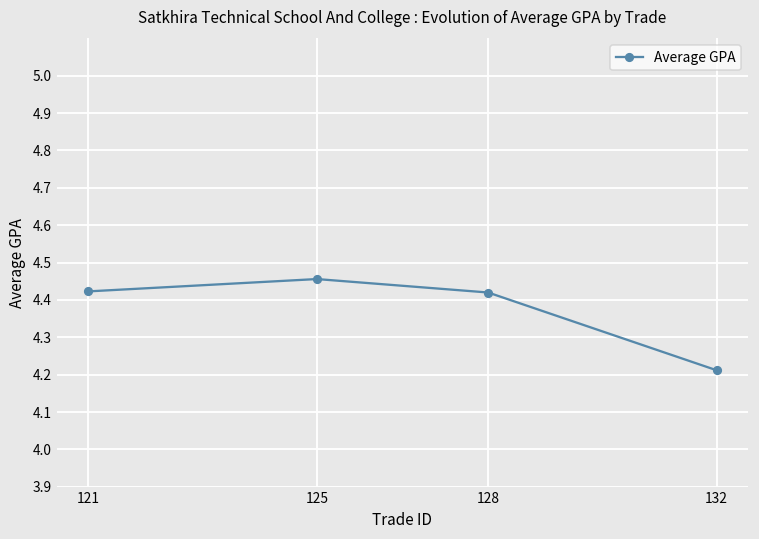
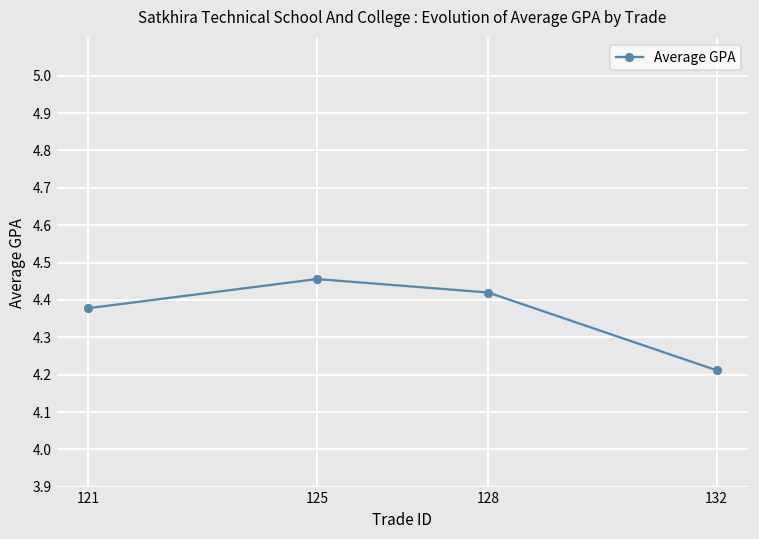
  {
-   "121": 4.42,
+   "121": 4.38,
    "125": 4.46,
    "128": 4.42,
    "132": 4.21
  }
